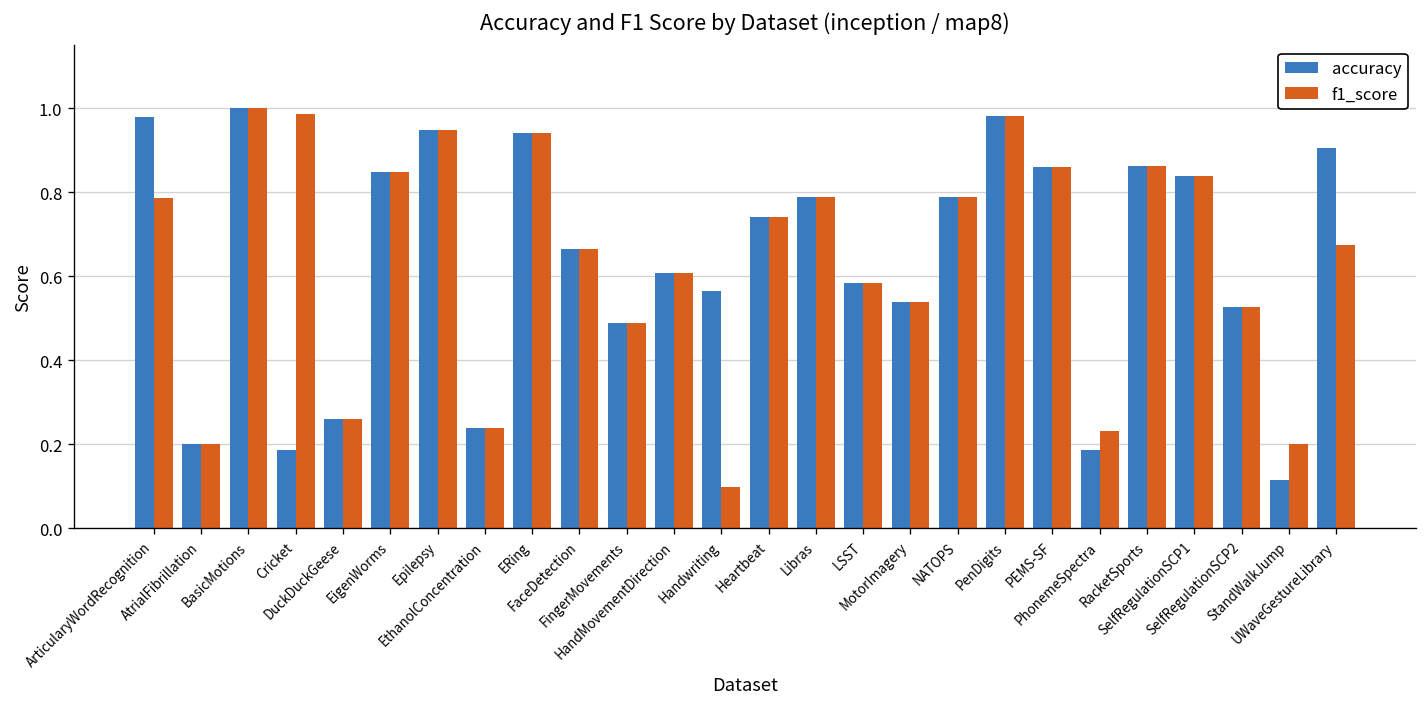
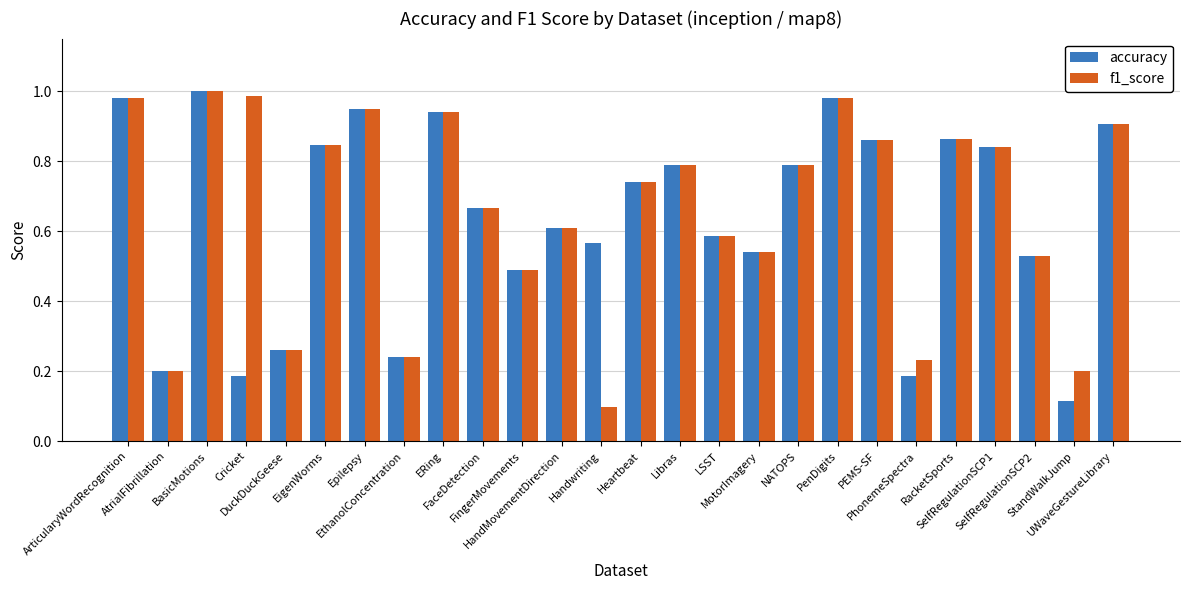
  {
    "accuracy": {
      "ArticularyWordRecognition": 0.98,
      "AtrialFibrillation": 0.20,
      "BasicMotions": 1.00,
      "Cricket": 0.19,
      "DuckDuckGeese": 0.26,
      "EigenWorms": 0.85,
      "Epilepsy": 0.95,
      "EthanolConcentration": 0.24,
      "ERing": 0.94,
      "FaceDetection": 0.67,
      "FingerMovements": 0.49,
      "HandMovementDirection": 0.61,
      "Handwriting": 0.57,
      "Heartbeat": 0.74,
      "Libras": 0.79,
      "LSST": 0.59,
      "MotorImagery": 0.54,
      "NATOPS": 0.79,
      "PenDigits": 0.98,
      "PEMS-SF": 0.86,
      "PhonemeSpectra": 0.19,
      "RacketSports": 0.86,
      "SelfRegulationSCP1": 0.84,
      "SelfRegulationSCP2": 0.53,
      "StandWalkJump": 0.12,
      "UWaveGestureLibrary": 0.91
    },
    "f1_score": {
-     "ArticularyWordRecognition": 0.79,
+     "ArticularyWordRecognition": 0.98,
      "AtrialFibrillation": 0.20,
      "BasicMotions": 1.00,
      "Cricket": 0.99,
      "DuckDuckGeese": 0.26,
      "EigenWorms": 0.85,
      "Epilepsy": 0.95,
      "EthanolConcentration": 0.24,
      "ERing": 0.94,
      "FaceDetection": 0.67,
      "FingerMovements": 0.49,
      "HandMovementDirection": 0.61,
      "Handwriting": 0.10,
      "Heartbeat": 0.74,
      "Libras": 0.79,
      "LSST": 0.59,
      "MotorImagery": 0.54,
      "NATOPS": 0.79,
      "PenDigits": 0.98,
      "PEMS-SF": 0.86,
      "PhonemeSpectra": 0.23,
      "RacketSports": 0.86,
      "SelfRegulationSCP1": 0.84,
      "SelfRegulationSCP2": 0.53,
      "StandWalkJump": 0.20,
-     "UWaveGestureLibrary": 0.68
+     "UWaveGestureLibrary": 0.91
    }
  }
